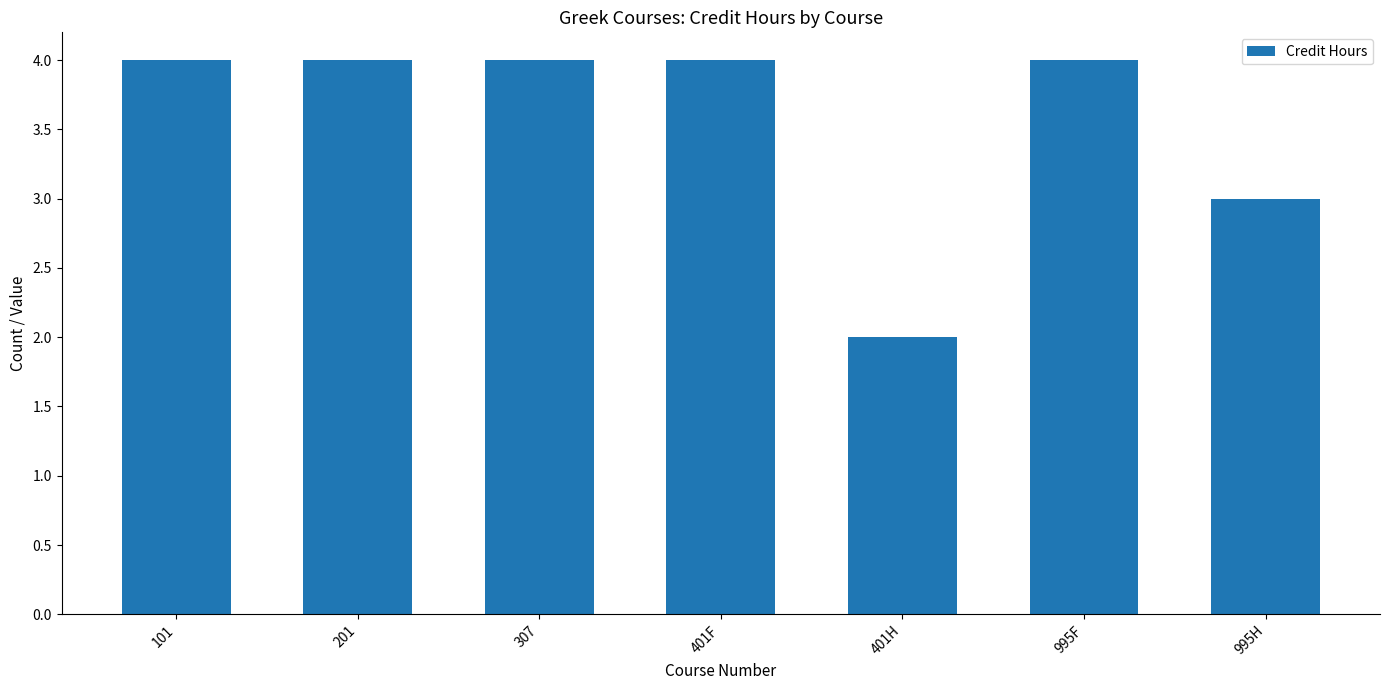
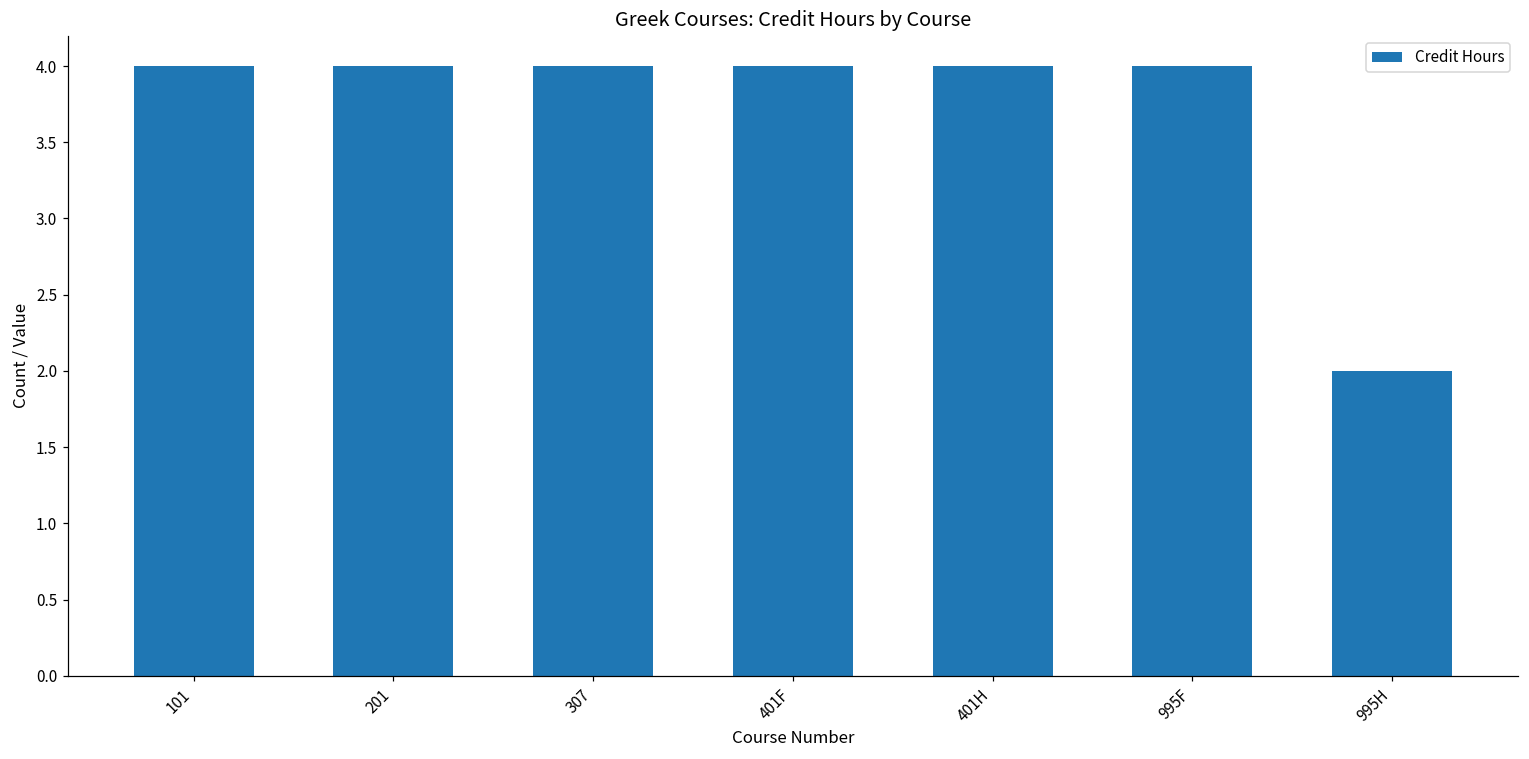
  {
    "101": 4,
    "201": 4,
    "307": 4,
    "401F": 4,
-   "401H": 2,
+   "401H": 4,
    "995F": 4,
-   "995H": 3
+   "995H": 2
  }
